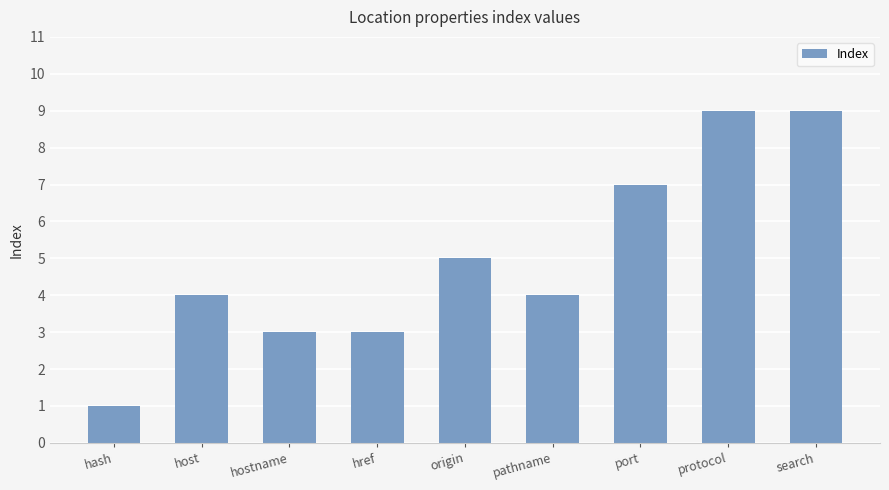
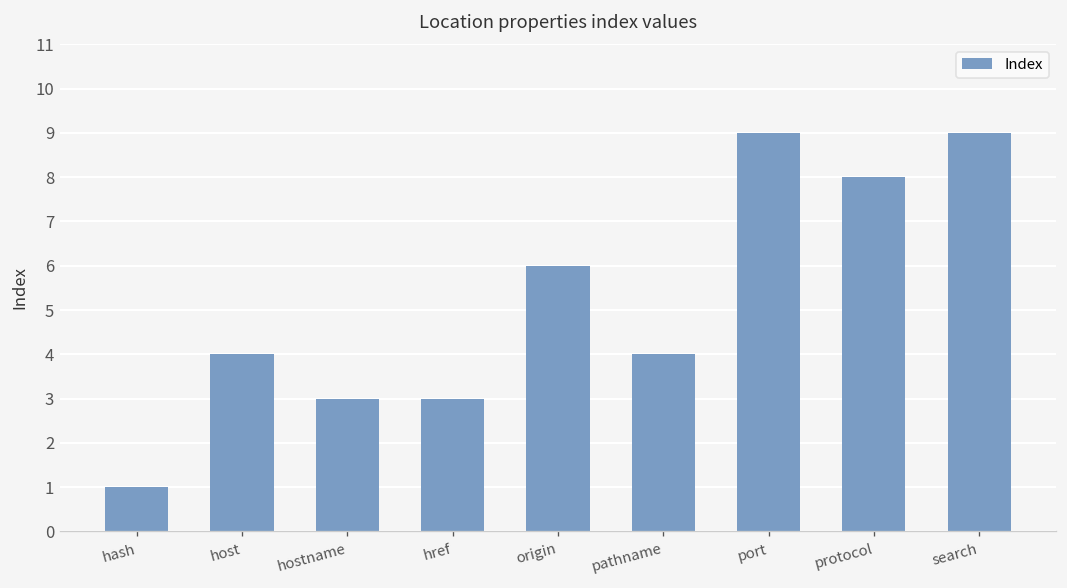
  {
    "hash": 1,
    "host": 4,
    "hostname": 3,
    "href": 3,
-   "origin": 5,
+   "origin": 6,
    "pathname": 4,
-   "port": 7,
-   "protocol": 9,
+   "port": 9,
+   "protocol": 8,
    "search": 9
  }
